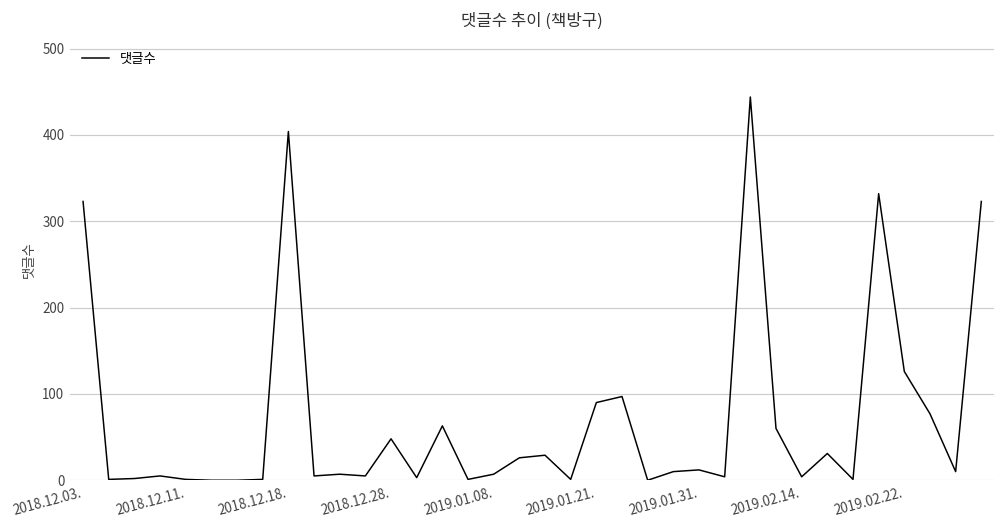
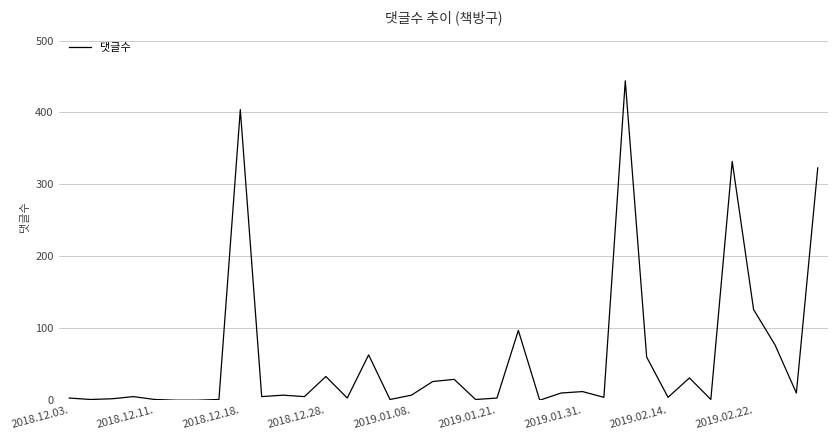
  {
-   "2018.12.03.": 320,
+   "2018.12.03.": 0,
    "2018.12.11.": 0,
    "2018.12.18.": 400,
-   "2018.12.28.": 50,
+   "2018.12.28.": 30,
    "2019.01.08.": 10,
-   "2019.01.21.": 90,
+   "2019.01.21.": 0,
    "2019.01.31.": 10,
    "2019.02.14.": 0,
    "2019.02.22.": 130
  }
